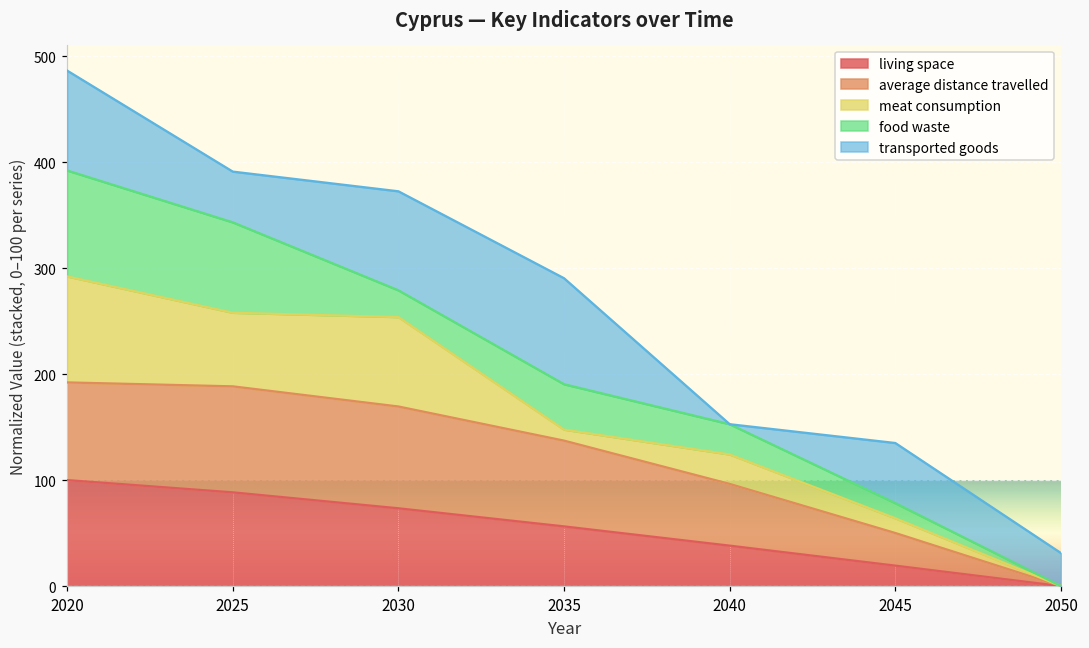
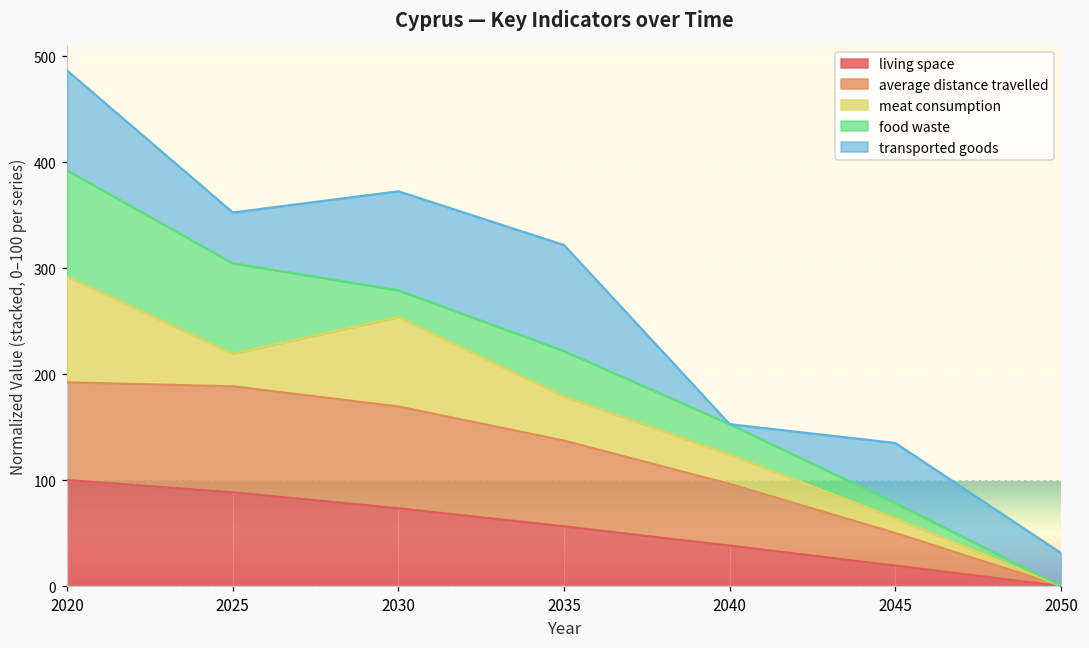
  {
    "meat consumption": {
      "2020": 100,
-     "2025": 70,
+     "2025": 30,
      "2030": 80,
-     "2035": 10,
+     "2035": 40,
      "2040": 30,
      "2045": 10
    },
    "food waste": {
      "2020": 100,
      "2025": 90,
      "2030": 30,
      "2035": 40,
      "2045": 10
    },
    "transported goods": {
      "2020": 90,
      "2025": 50,
      "2030": 90,
      "2035": 100,
      "2045": 60,
      "2050": 30
    }
  }
